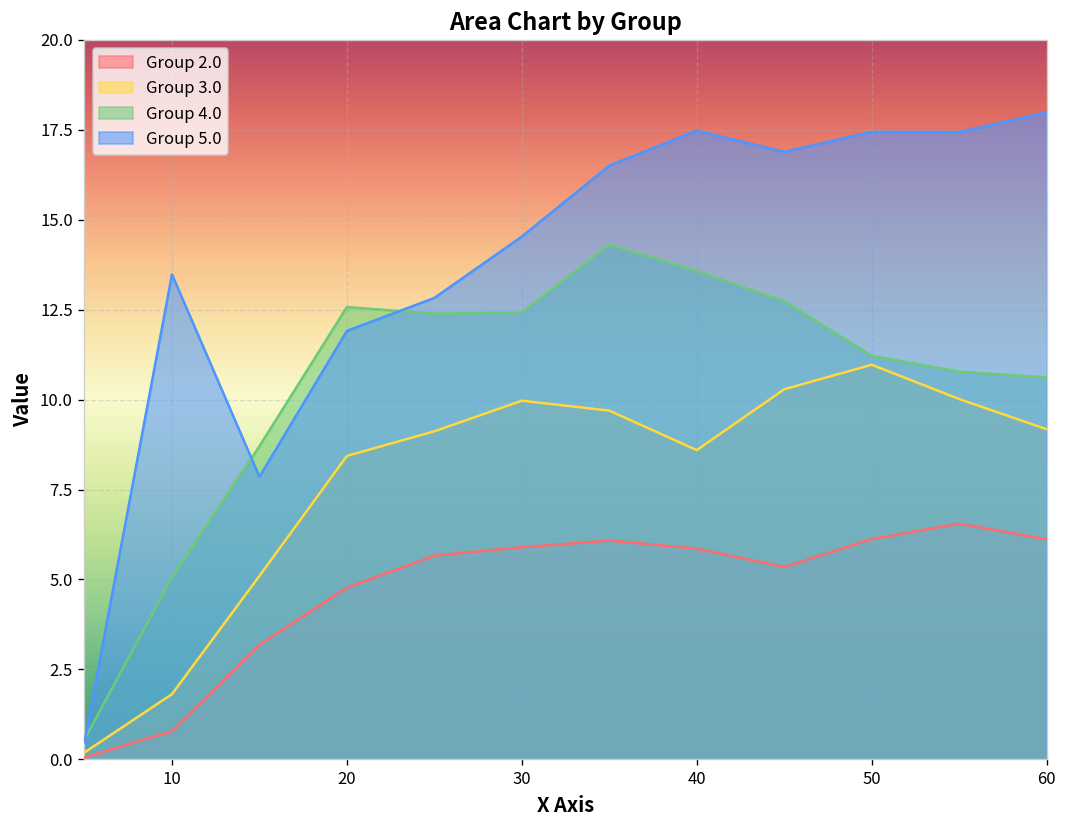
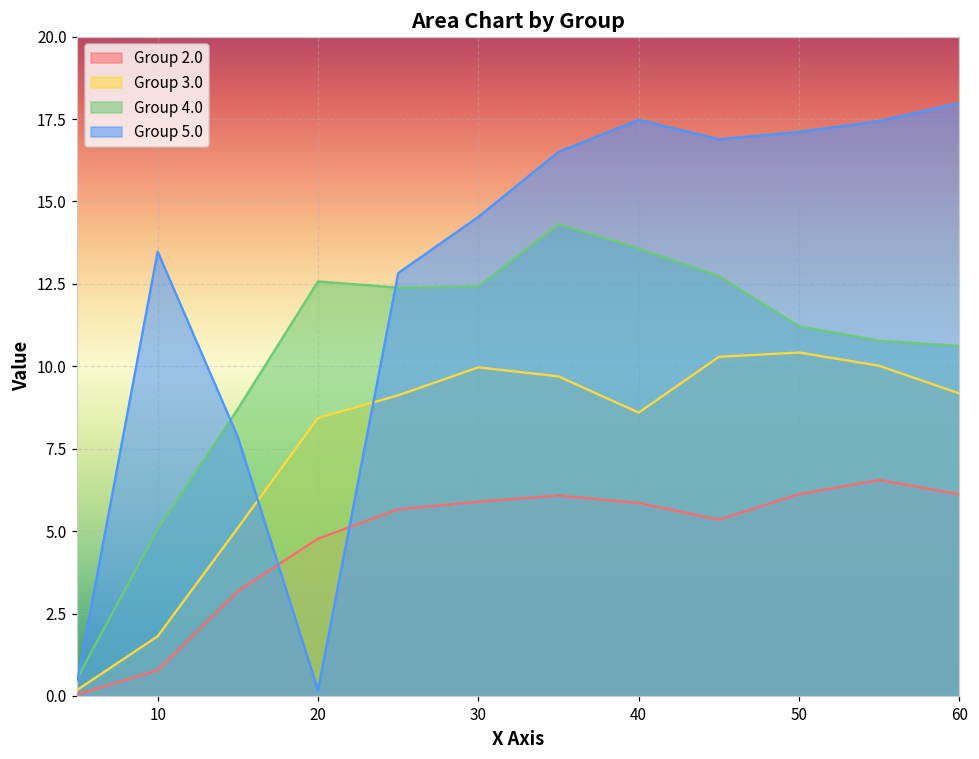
  {
    "Group 2.0": {
      "10": 0.8,
      "20": 4.8,
      "30": 5.9,
      "40": 5.9,
      "50": 6.1,
      "60": 6.1
    },
    "Group 3.0": {
      "10": 1.8,
      "20": 8.4,
      "30": 10.0,
      "40": 8.6,
-     "50": 11.0,
+     "50": 10.4,
      "60": 9.2
    },
    "Group 4.0": {
      "10": 5.1,
      "20": 12.6,
      "30": 12.4,
      "40": 13.6,
      "50": 11.2,
      "60": 10.6
    },
    "Group 5.0": {
      "10": 13.5,
-     "20": 11.9,
+     "20": 0.2,
      "30": 14.5,
      "40": 17.5,
-     "50": 17.4,
+     "50": 17.1,
      "60": 18.0
    }
  }
